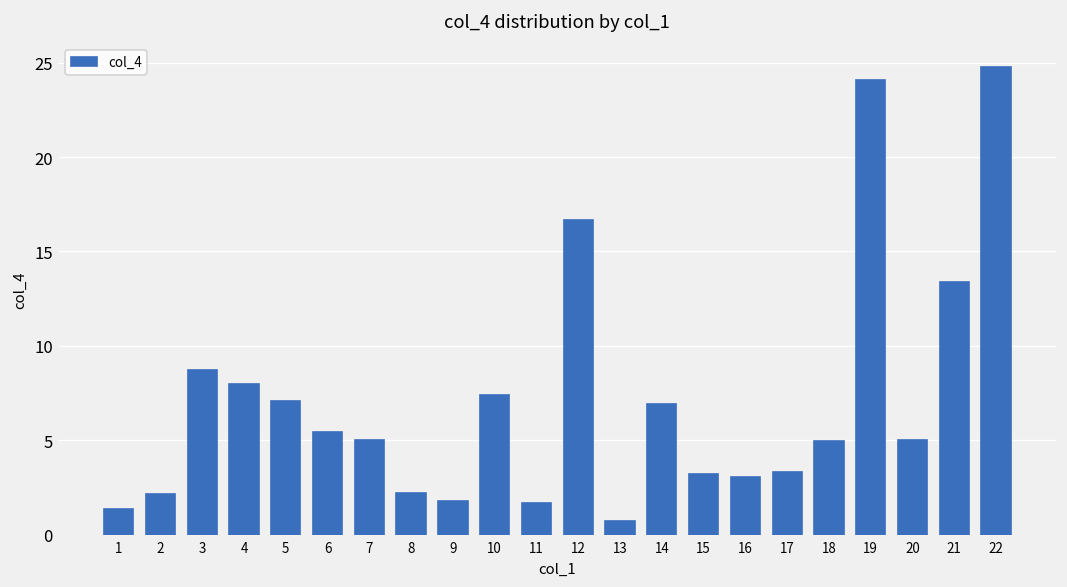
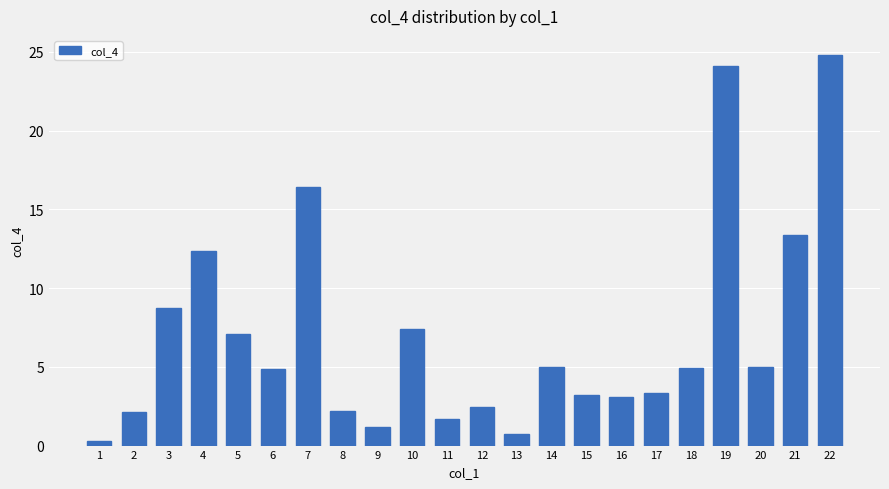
  {
-   "1": 1.4,
+   "1": 0.3,
    "2": 2.1,
    "3": 8.7,
-   "4": 8.0,
+   "4": 12.4,
    "5": 7.1,
-   "6": 5.4,
-   "7": 5.0,
+   "6": 4.8,
+   "7": 16.4,
    "8": 2.2,
-   "9": 1.8,
+   "9": 1.2,
    "10": 7.4,
    "11": 1.7,
-   "12": 16.7,
+   "12": 2.4,
    "13": 0.7,
-   "14": 6.9,
+   "14": 5.0,
    "15": 3.2,
    "16": 3.1,
    "17": 3.3,
    "18": 4.9,
    "19": 24.1,
    "20": 5.0,
    "21": 13.4,
    "22": 24.8
  }
